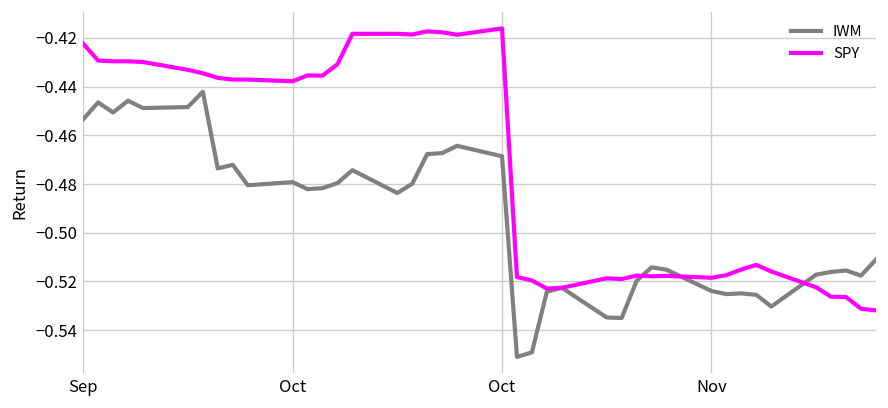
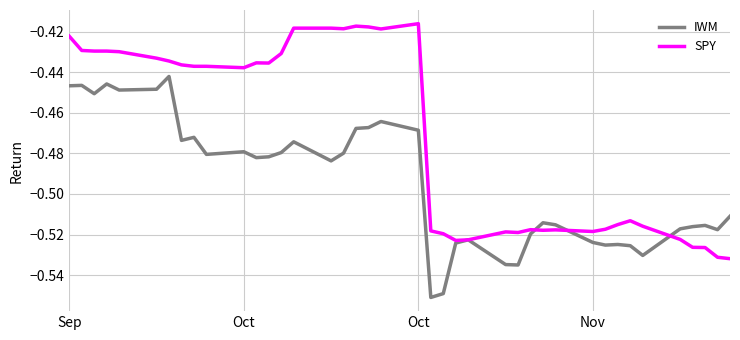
  {
    "IWM": {
-     "Sep": -0.453,
+     "Sep": -0.447,
      "Nov": -0.524
    },
    "SPY": {
      "Sep": -0.422,
      "Nov": -0.519
    }
  }
